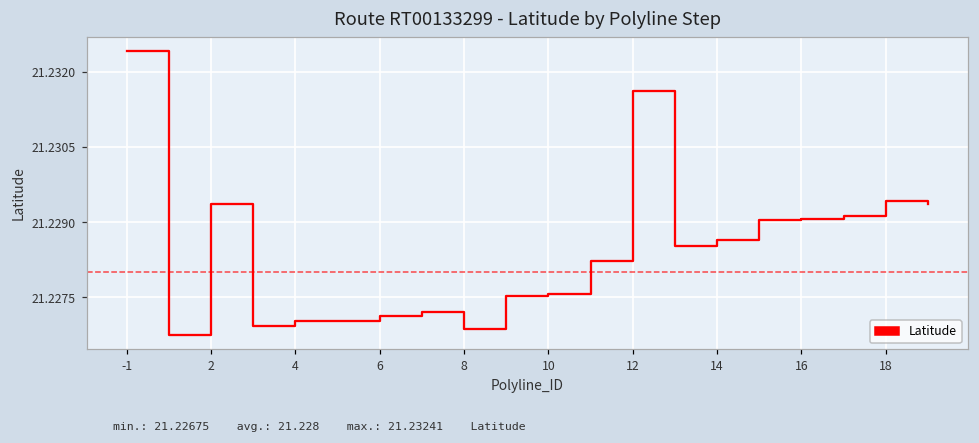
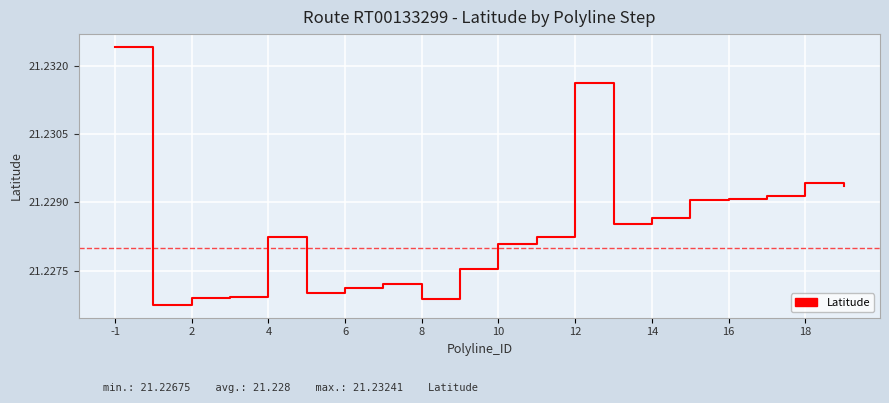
  {
    "-1": 21.2324,
-   "2": 21.2294,
-   "4": 21.2270,
+   "2": 21.2269,
+   "4": 21.2282,
    "6": 21.2271,
    "8": 21.2269,
-   "10": 21.2276,
+   "10": 21.2281,
    "12": 21.2316,
    "14": 21.2287,
    "16": 21.2291,
    "18": 21.2294
  }
